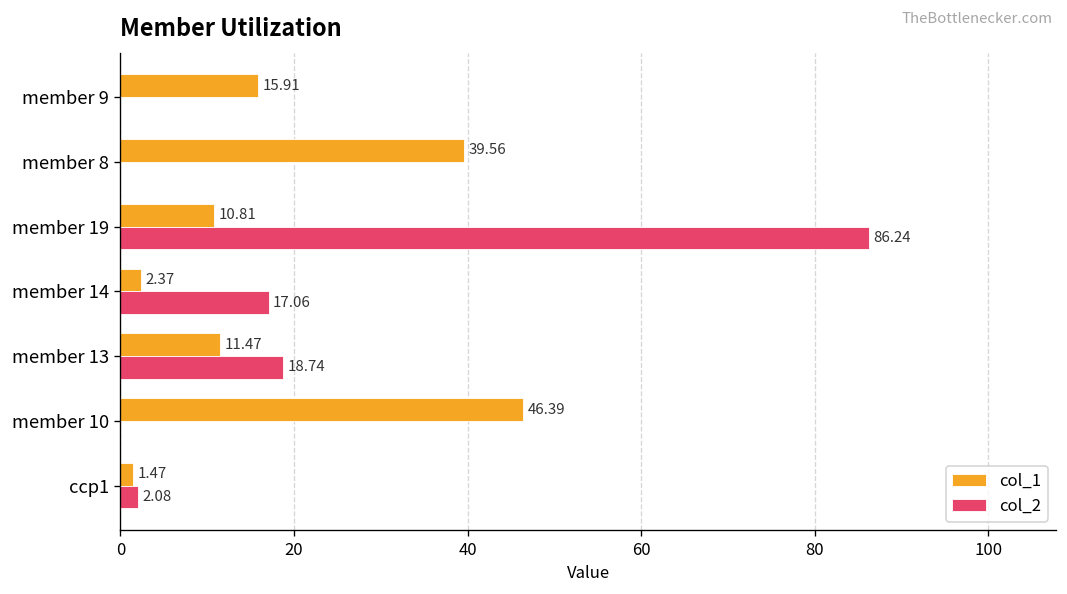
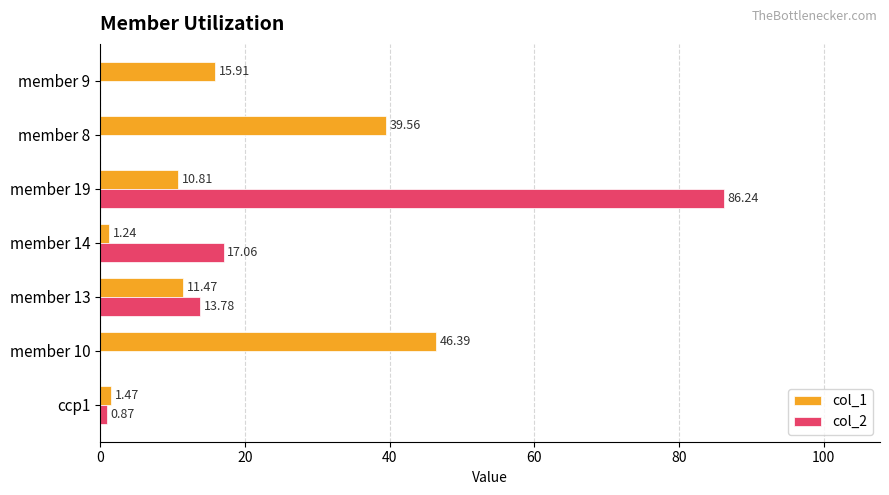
  {
    "col_1": {
      "member 9": 15.91,
      "member 8": 39.56,
      "member 19": 10.81,
-     "member 14": 2.37,
+     "member 14": 1.24,
      "member 13": 11.47,
      "member 10": 46.39,
      "ccp1": 1.47
    },
    "col_2": {
      "member 19": 86.24,
      "member 14": 17.06,
-     "member 13": 18.74,
-     "ccp1": 2.08
+     "member 13": 13.78,
+     "ccp1": 0.87
    }
  }
